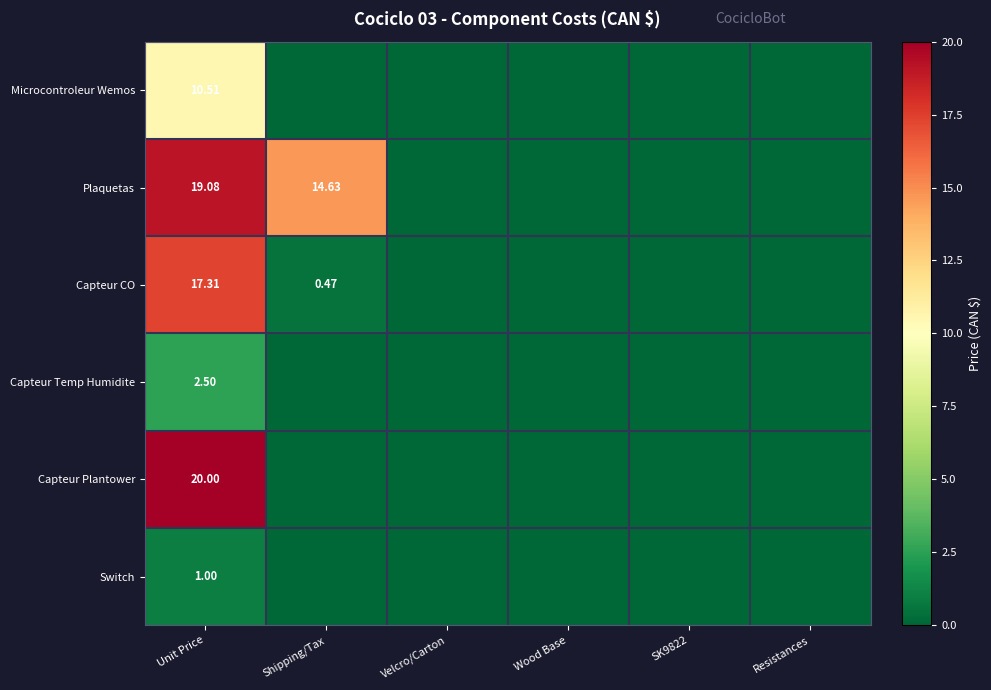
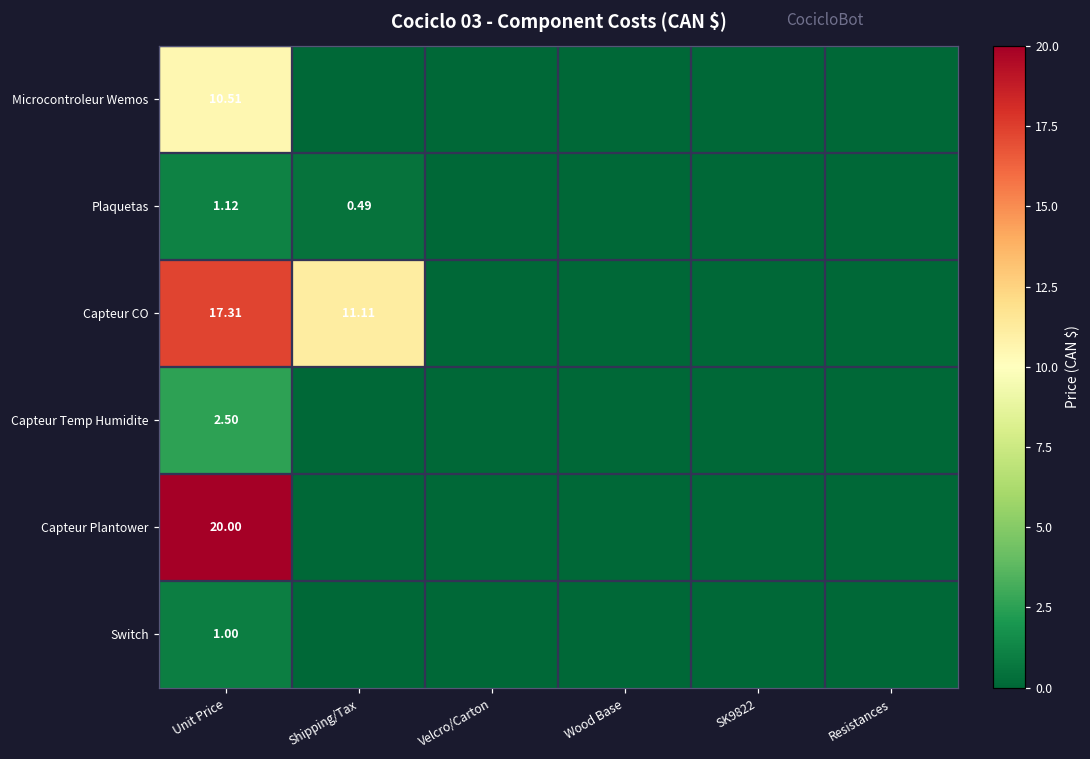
  {
    "Microcontroleur Wemos": {
      "Unit Price": 10.51
    },
    "Plaquetas": {
-     "Unit Price": 19.08,
-     "Shipping/Tax": 14.63
+     "Unit Price": 1.12,
+     "Shipping/Tax": 0.49
    },
    "Capteur CO": {
      "Unit Price": 17.31,
-     "Shipping/Tax": 0.47
+     "Shipping/Tax": 11.11
    },
    "Capteur Temp Humidite": {
      "Unit Price": 2.50
    },
    "Capteur Plantower": {
      "Unit Price": 20.00
    },
    "Switch": {
      "Unit Price": 1.00
    }
  }
